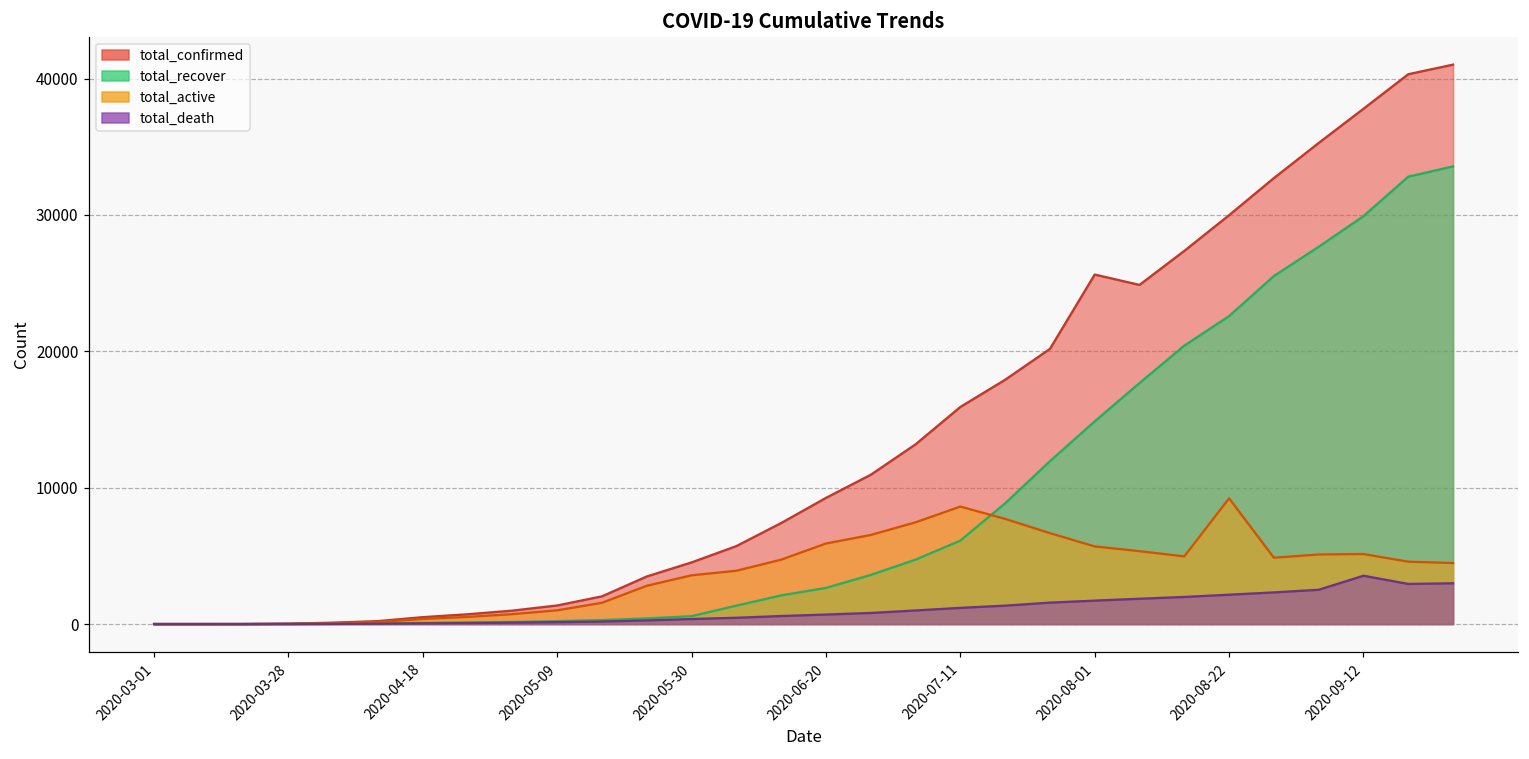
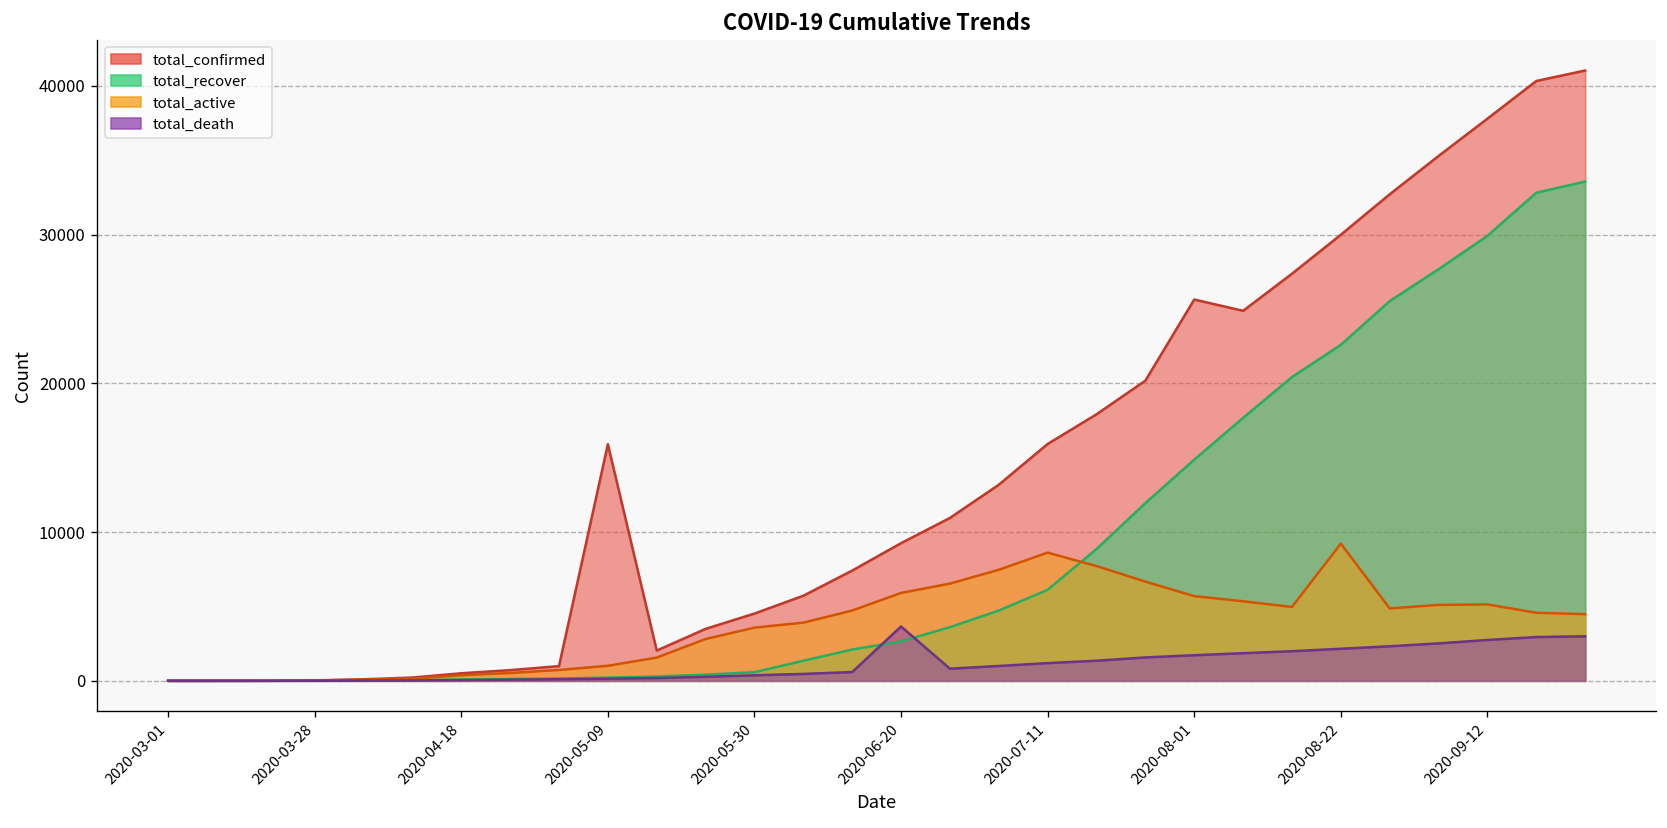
  {
    "total_confirmed": {
-     "2020-05-09": 1400,
+     "2020-05-09": 15900,
      "2020-05-30": 4500,
      "2020-06-20": 9300,
      "2020-07-11": 15900,
      "2020-08-01": 25600,
      "2020-08-22": 30000,
      "2020-09-12": 37800
    },
    "total_recover": {
      "2020-06-20": 2600,
      "2020-07-11": 6100,
      "2020-08-01": 14900,
      "2020-08-22": 22600,
      "2020-09-12": 29900
    },
    "total_active": {
      "2020-05-09": 1000,
      "2020-05-30": 3600,
      "2020-06-20": 5900,
      "2020-07-11": 8600,
      "2020-08-01": 5700,
      "2020-08-22": 9200,
      "2020-09-12": 5100
    },
    "total_death": {
-     "2020-06-20": 700,
+     "2020-06-20": 3700,
      "2020-07-11": 1200,
      "2020-08-01": 1700,
      "2020-08-22": 2200,
-     "2020-09-12": 3500
+     "2020-09-12": 2700
    }
  }
